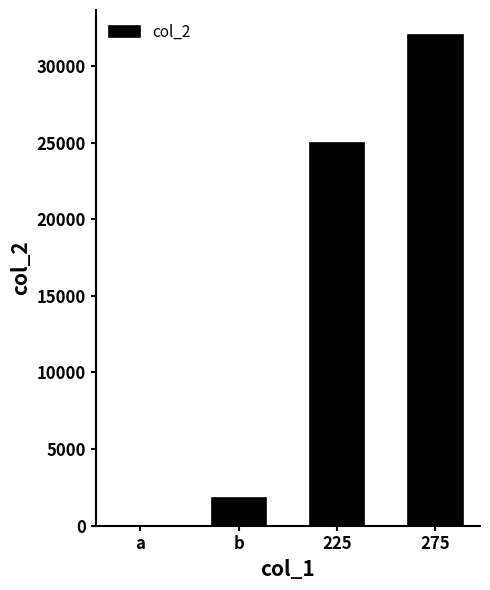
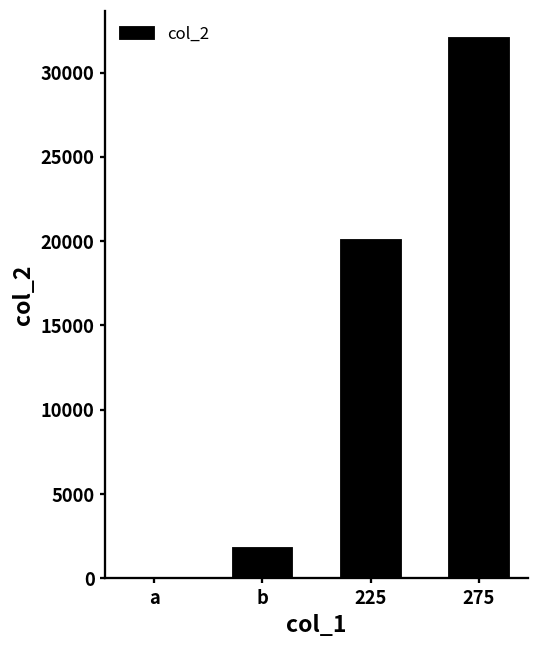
  {
    "b": 1800,
-   "225": 25000,
+   "225": 20100,
    "275": 32000
  }
